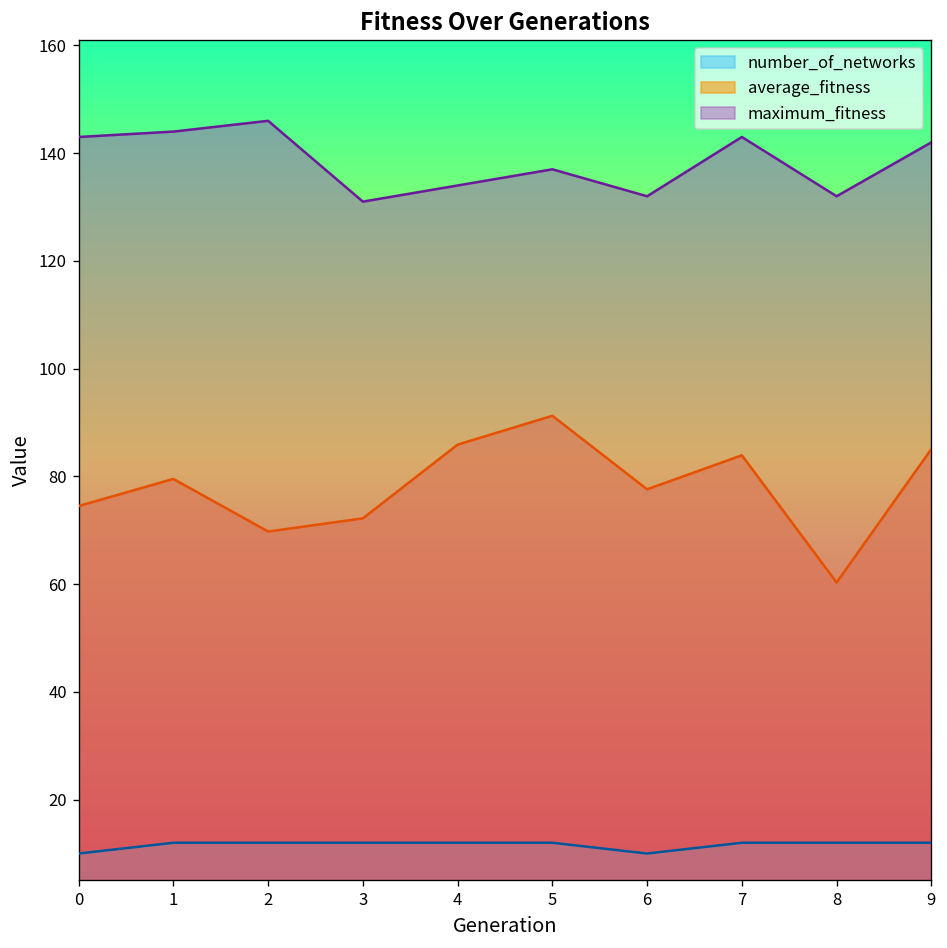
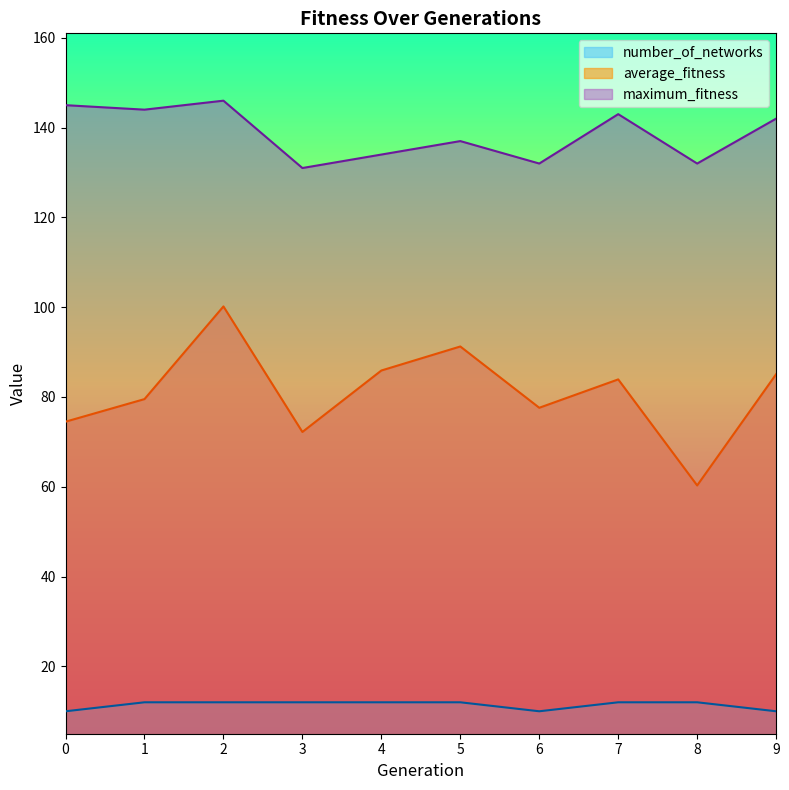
  {
    "number_of_networks": {
      "0": 10,
      "1": 12,
      "2": 12,
      "3": 12,
      "4": 12,
      "5": 12,
      "6": 10,
      "7": 12,
      "8": 12,
-     "9": 12
+     "9": 10
    },
    "average_fitness": {
      "0": 75,
      "1": 80,
-     "2": 70,
+     "2": 100,
      "3": 72,
      "4": 86,
      "5": 91,
      "6": 78,
      "7": 84,
      "8": 60,
      "9": 85
    },
    "maximum_fitness": {
-     "0": 143,
+     "0": 145,
      "1": 144,
      "2": 146,
      "3": 131,
      "4": 134,
      "5": 137,
      "6": 132,
      "7": 143,
      "8": 132,
      "9": 142
    }
  }
